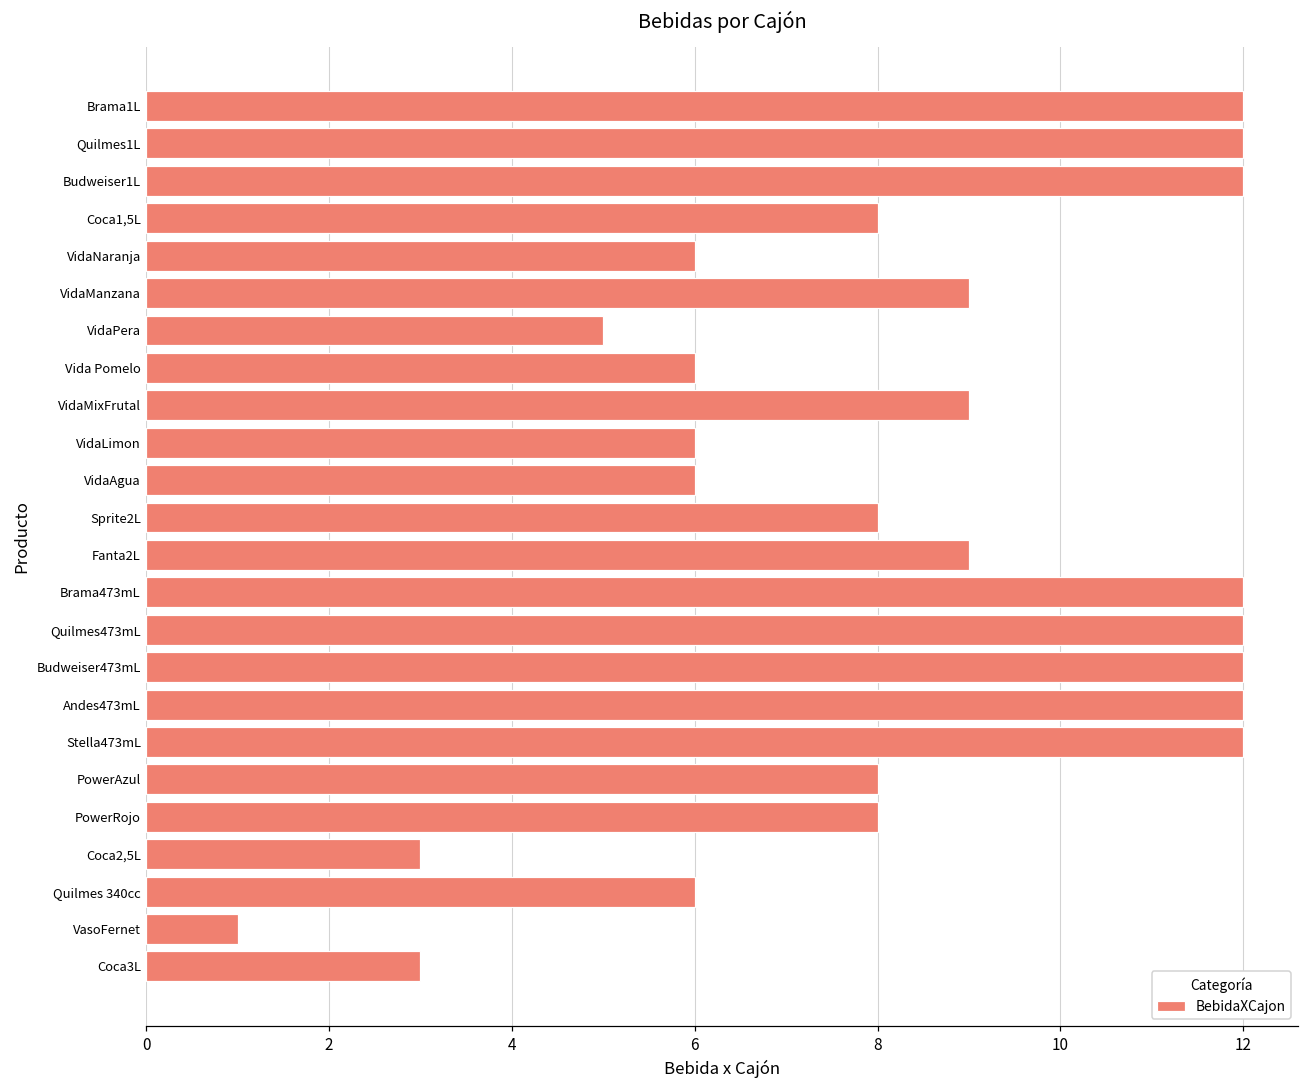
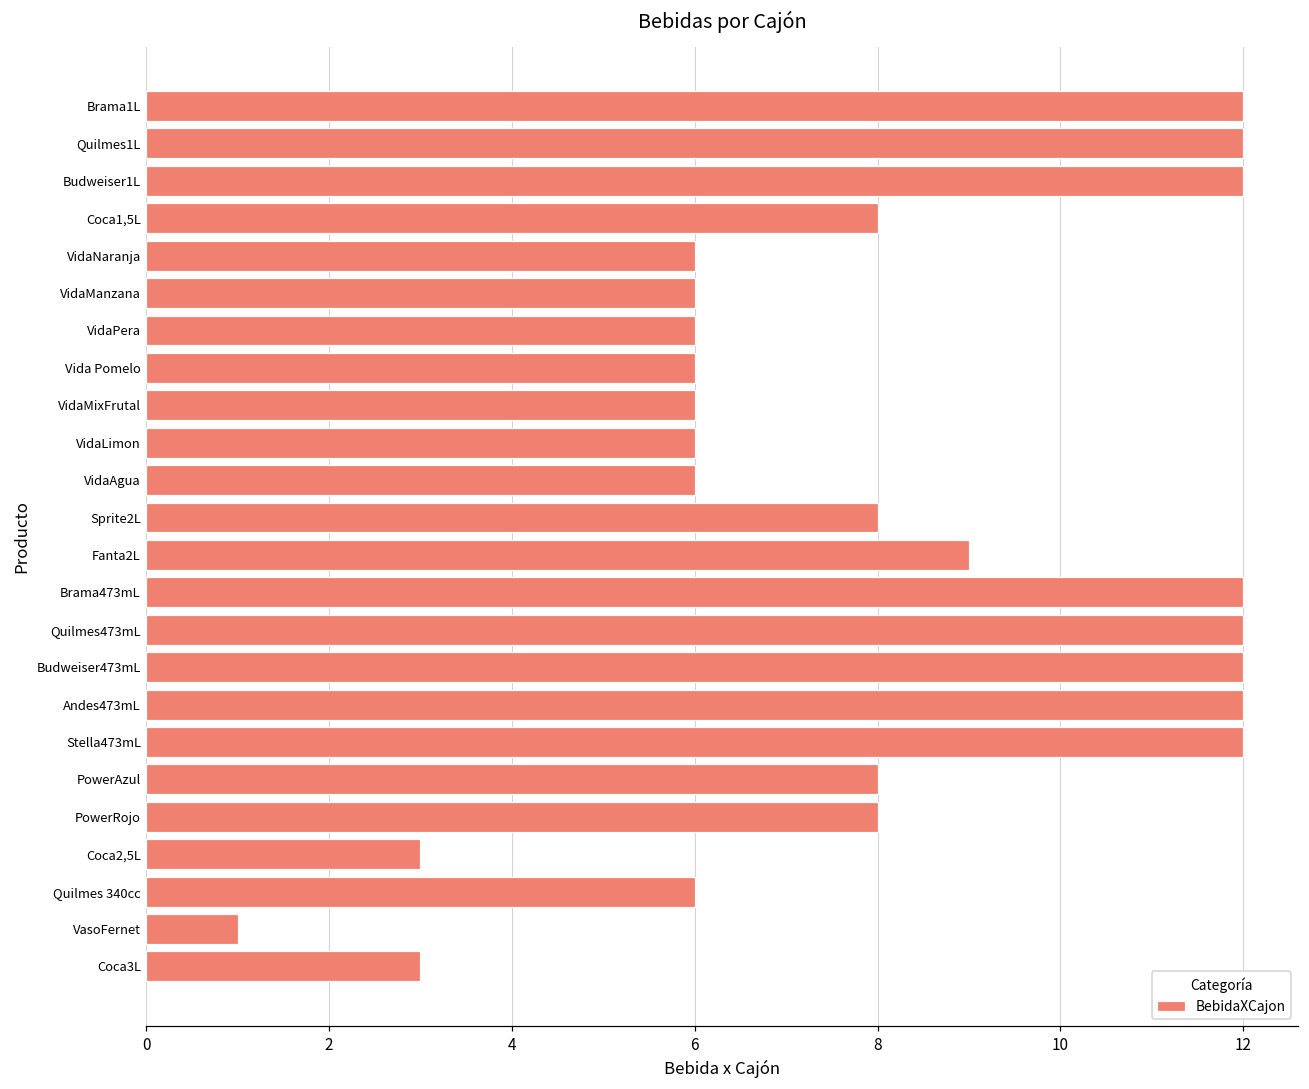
  {
    "Brama1L": 12,
    "Quilmes1L": 12,
    "Budweiser1L": 12,
    "Coca1,5L": 8,
    "VidaNaranja": 6,
-   "VidaManzana": 9,
-   "VidaPera": 5,
+   "VidaManzana": 6,
+   "VidaPera": 6,
    "Vida Pomelo": 6,
-   "VidaMixFrutal": 9,
+   "VidaMixFrutal": 6,
    "VidaLimon": 6,
    "VidaAgua": 6,
    "Sprite2L": 8,
    "Fanta2L": 9,
    "Brama473mL": 12,
    "Quilmes473mL": 12,
    "Budweiser473mL": 12,
    "Andes473mL": 12,
    "Stella473mL": 12,
    "PowerAzul": 8,
    "PowerRojo": 8,
    "Coca2,5L": 3,
    "Quilmes 340cc": 6,
    "VasoFernet": 1,
    "Coca3L": 3
  }
